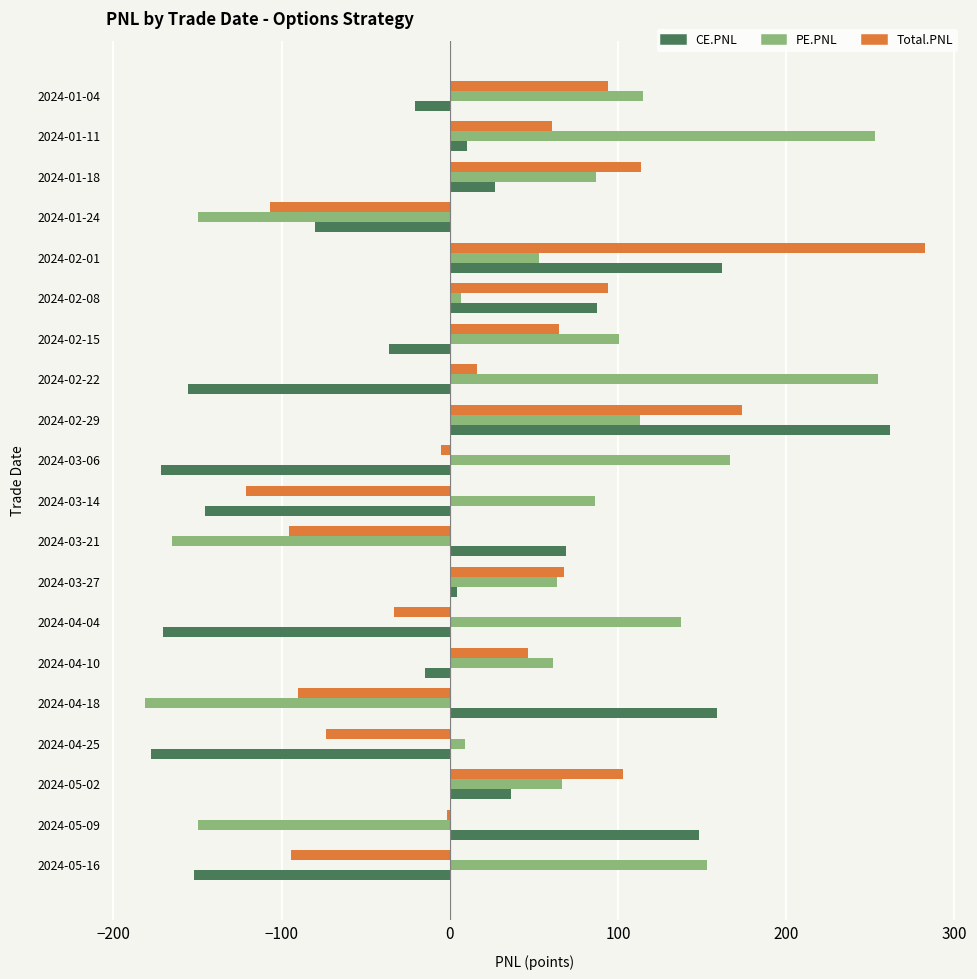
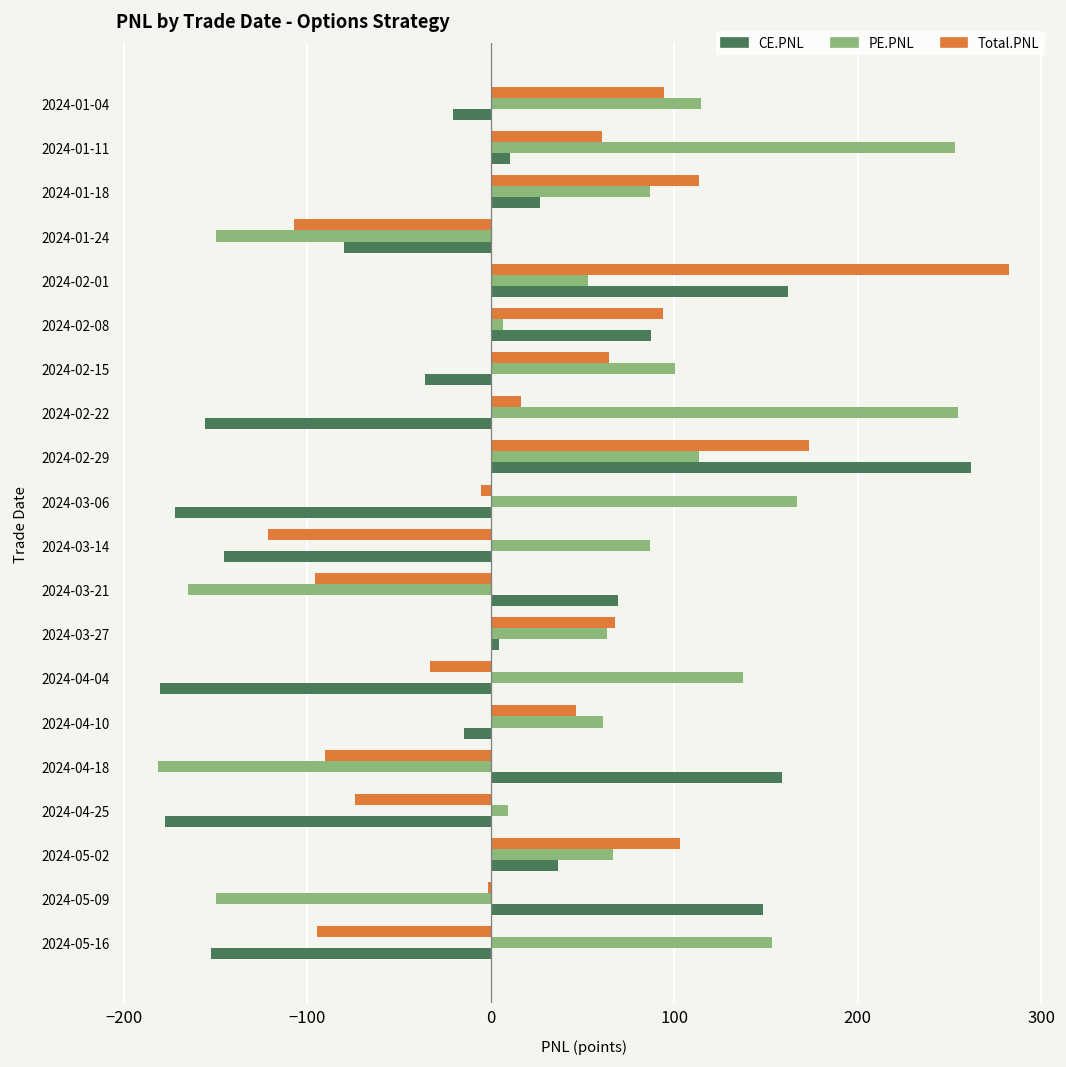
  {
    "CE.PNL": {
      "2024-01-04": -21,
      "2024-01-11": 10,
      "2024-01-18": 27,
      "2024-01-24": -80,
      "2024-02-01": 162,
      "2024-02-08": 87,
      "2024-02-15": -36,
      "2024-02-22": -156,
      "2024-02-29": 262,
      "2024-03-06": -172,
      "2024-03-14": -146,
      "2024-03-21": 69,
      "2024-03-27": 4,
-     "2024-04-04": -171,
+     "2024-04-04": -180,
      "2024-04-10": -15,
      "2024-04-18": 159,
      "2024-04-25": -178,
      "2024-05-02": 37,
      "2024-05-09": 148,
      "2024-05-16": -152
    },
    "PE.PNL": {
      "2024-01-04": 115,
      "2024-01-11": 253,
      "2024-01-18": 87,
      "2024-01-24": -150,
      "2024-02-01": 53,
      "2024-02-08": 7,
      "2024-02-15": 101,
      "2024-02-22": 255,
      "2024-02-29": 113,
      "2024-03-06": 167,
      "2024-03-14": 87,
      "2024-03-21": -165,
      "2024-03-27": 63,
      "2024-04-04": 138,
      "2024-04-10": 61,
      "2024-04-18": -181,
      "2024-04-25": 9,
      "2024-05-02": 67,
      "2024-05-09": -150,
      "2024-05-16": 153
    },
    "Total.PNL": {
      "2024-01-04": 94,
      "2024-01-11": 61,
      "2024-01-18": 114,
      "2024-01-24": -107,
      "2024-02-01": 283,
      "2024-02-08": 94,
      "2024-02-15": 65,
      "2024-02-22": 16,
      "2024-02-29": 173,
      "2024-03-06": -5,
      "2024-03-14": -121,
      "2024-03-21": -96,
      "2024-03-27": 68,
      "2024-04-04": -33,
      "2024-04-10": 47,
      "2024-04-18": -90,
      "2024-04-25": -74,
      "2024-05-02": 103,
      "2024-05-16": -95
    }
  }
